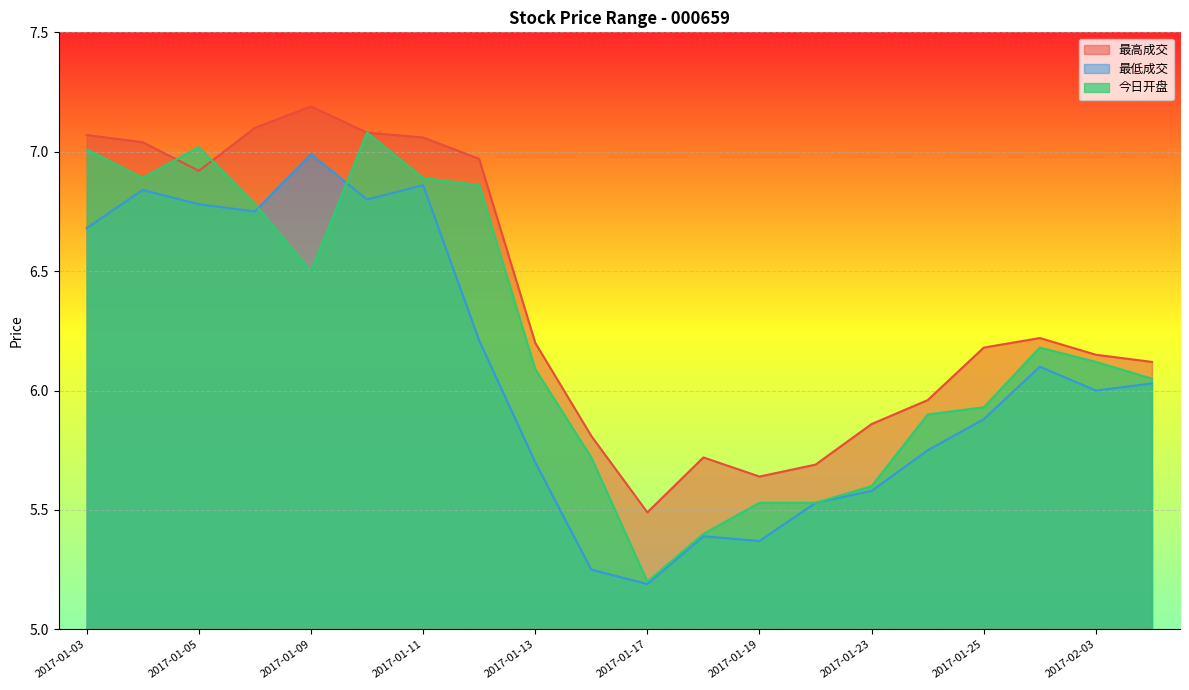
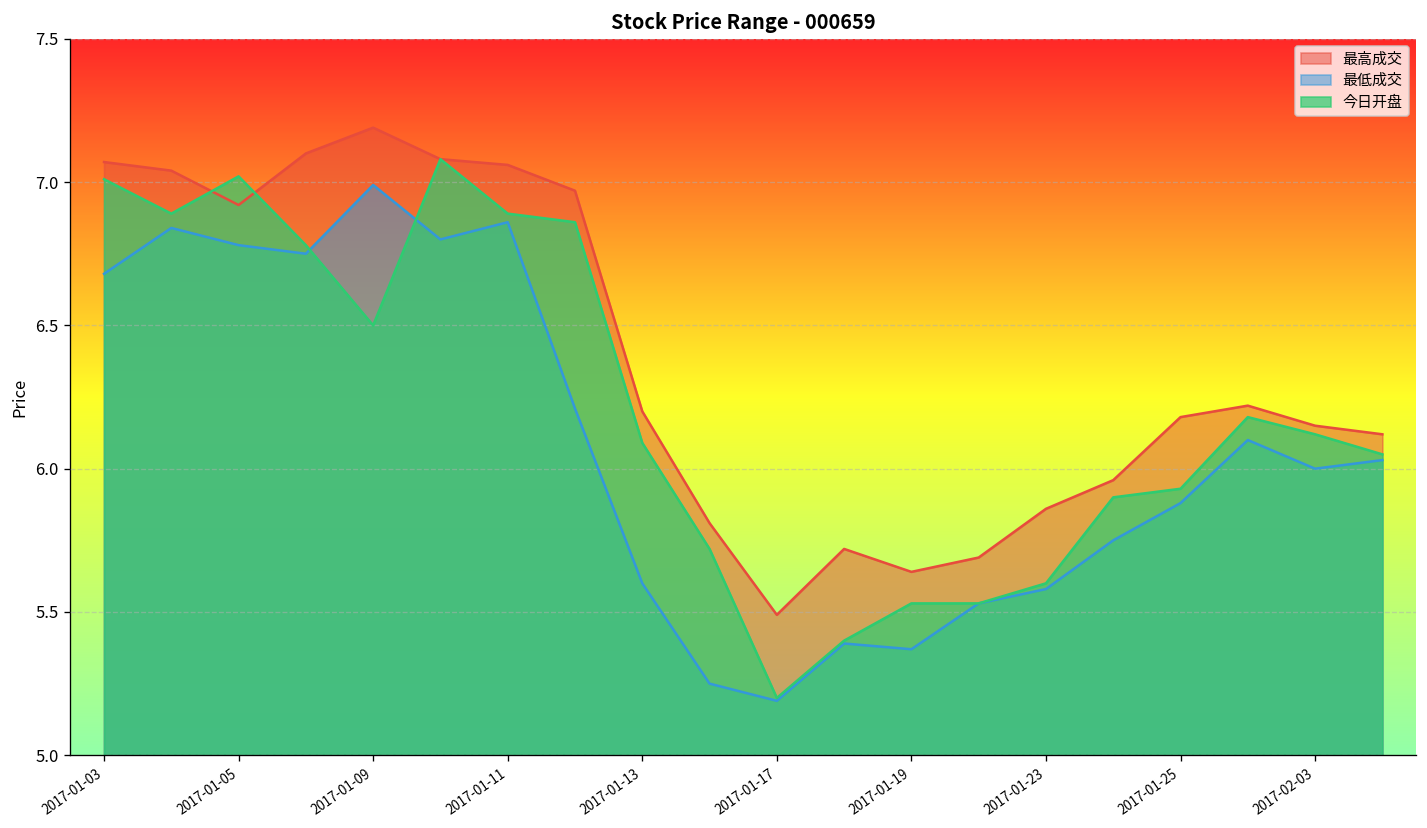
  {
    "最高成交": {
      "2017-01-03": 7.07,
      "2017-01-05": 6.92,
      "2017-01-09": 7.2,
      "2017-01-11": 7.06,
      "2017-01-13": 6.2,
      "2017-01-17": 5.5,
      "2017-01-19": 5.64,
      "2017-01-23": 5.86,
      "2017-01-25": 6.18,
      "2017-02-03": 6.15
    },
    "最低成交": {
      "2017-01-03": 6.68,
      "2017-01-05": 6.78,
      "2017-01-09": 7.0,
      "2017-01-11": 6.86,
-     "2017-01-13": 5.7,
+     "2017-01-13": 5.6,
      "2017-01-19": 5.37,
      "2017-01-23": 5.58,
      "2017-01-25": 5.88,
      "2017-02-03": 6.0
    },
    "今日开盘": {
      "2017-01-03": 7.0,
      "2017-01-05": 7.02,
      "2017-01-09": 6.5,
      "2017-01-11": 6.9,
      "2017-01-13": 6.1,
      "2017-01-19": 5.53,
      "2017-01-23": 5.6,
      "2017-01-25": 5.93,
      "2017-02-03": 6.12
    }
  }
